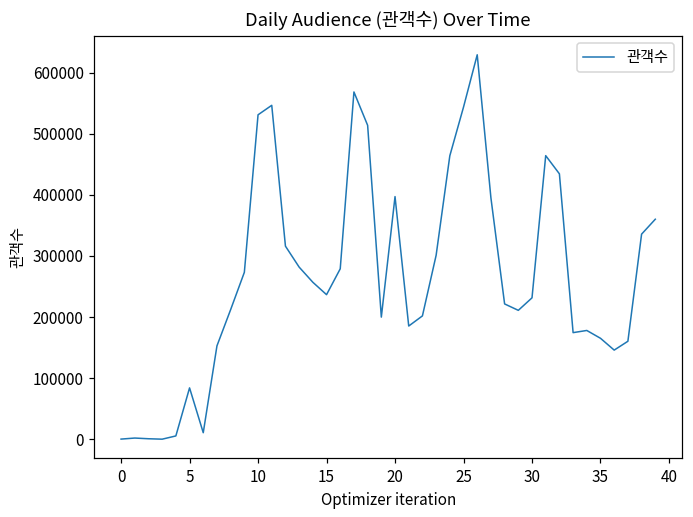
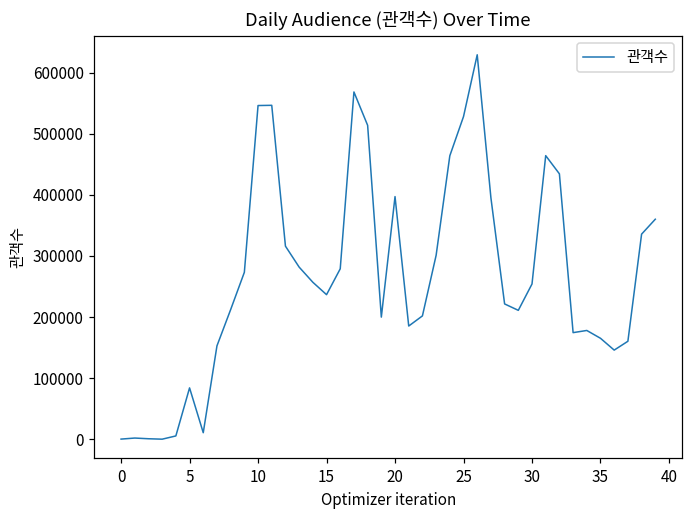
  {
    "0": 0,
    "5": 80000,
-   "10": 530000,
+   "10": 550000,
    "15": 240000,
    "20": 400000,
-   "25": 540000,
-   "30": 230000,
+   "25": 530000,
+   "30": 250000,
    "35": 170000
  }
